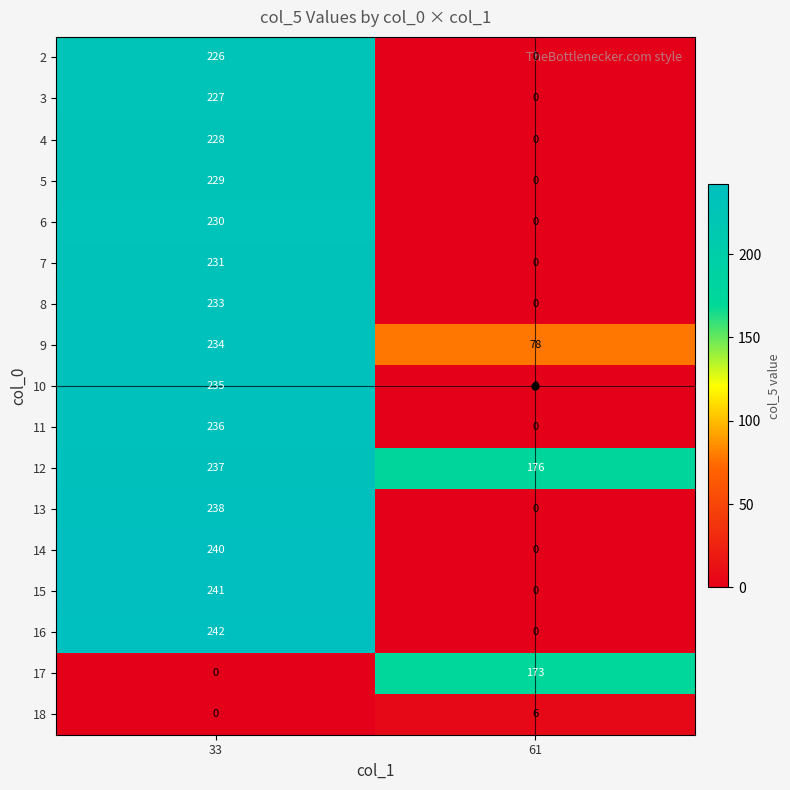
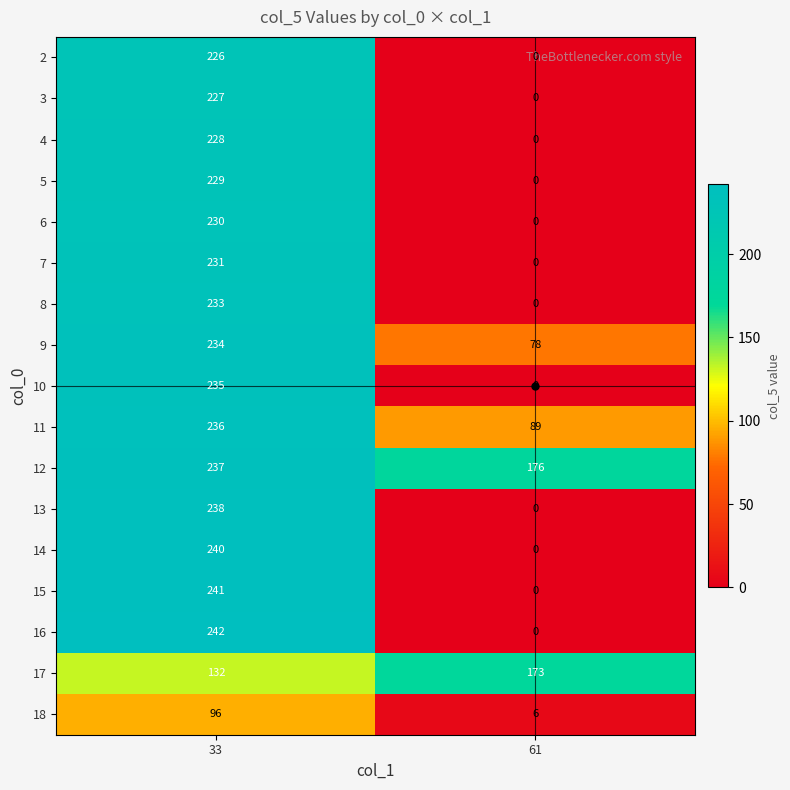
  {
    "2": {
      "33": 226
    },
    "3": {
      "33": 227,
      "61": 0
    },
    "4": {
      "33": 228,
      "61": 0
    },
    "5": {
      "33": 229,
      "61": 0
    },
    "6": {
      "33": 230,
      "61": 0
    },
    "7": {
      "33": 231,
      "61": 0
    },
    "8": {
      "33": 233,
      "61": 0
    },
    "9": {
      "33": 234,
      "61": 78
    },
    "10": {
      "33": 235
    },
    "11": {
      "33": 236,
-     "61": 0
+     "61": 89
    },
    "12": {
      "33": 237,
      "61": 176
    },
    "13": {
      "33": 238,
      "61": 0
    },
    "14": {
      "33": 240,
      "61": 0
    },
    "15": {
      "33": 241,
      "61": 0
    },
    "16": {
      "33": 242,
      "61": 0
    },
    "17": {
-     "33": 0,
+     "33": 132,
      "61": 173
    },
    "18": {
-     "33": 0,
+     "33": 96,
      "61": 6
    }
  }
